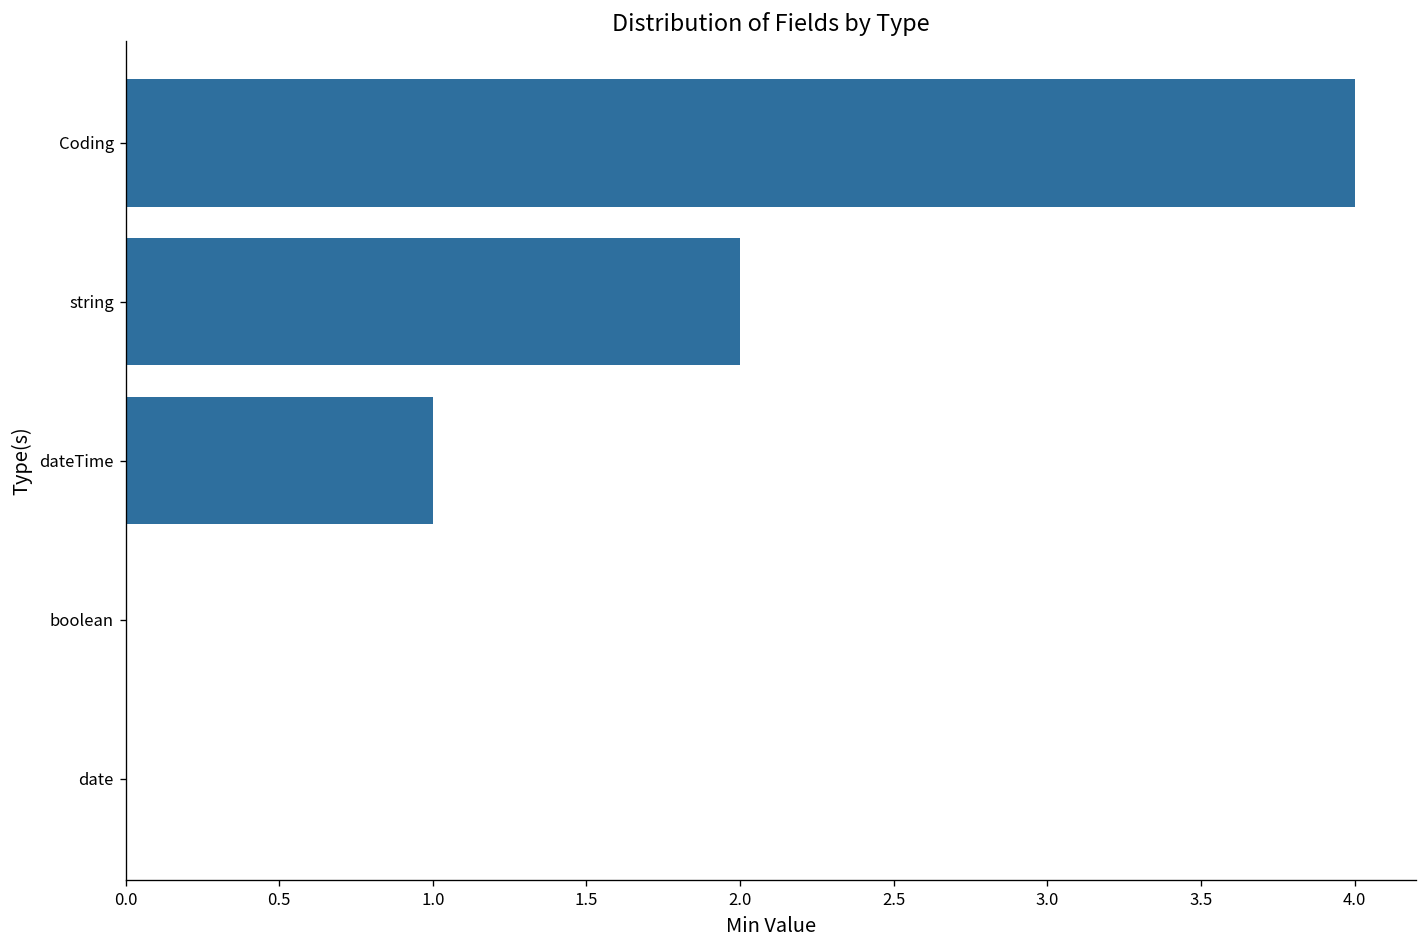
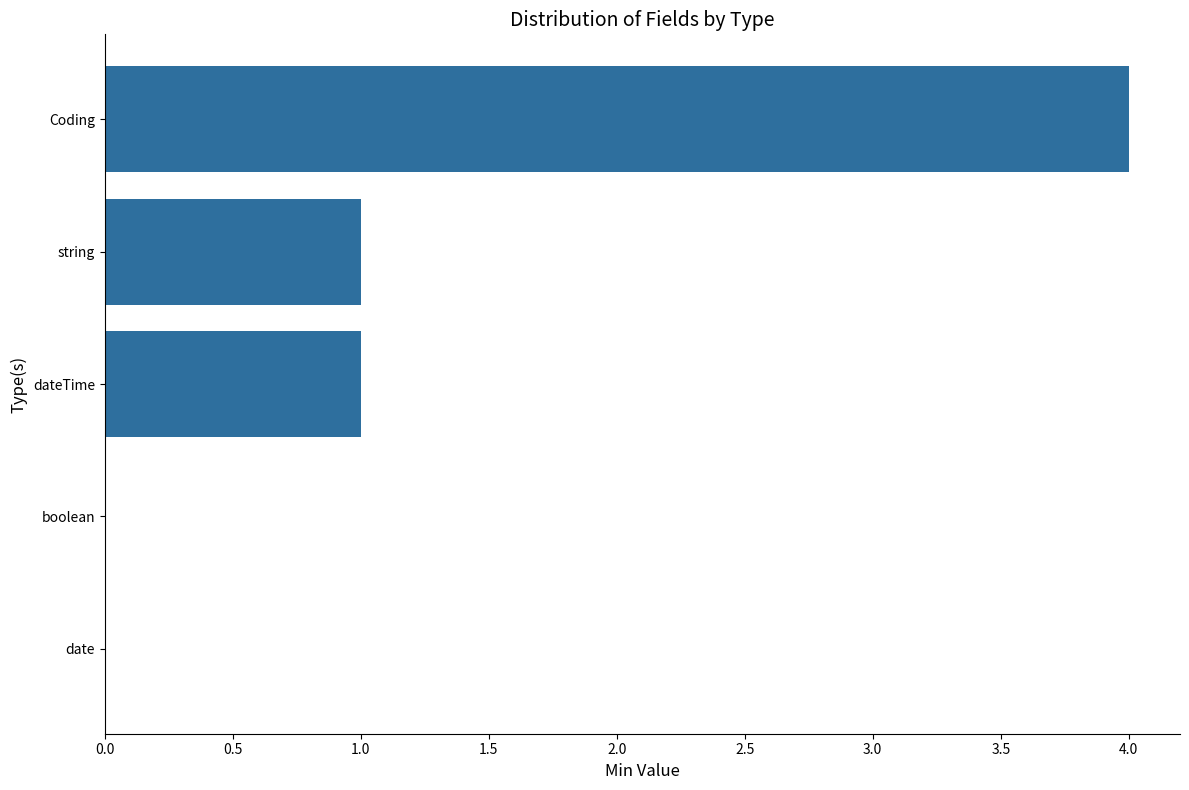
  {
    "Coding": 4,
-   "string": 2,
+   "string": 1,
    "dateTime": 1,
    "boolean": 0,
    "date": 0
  }
